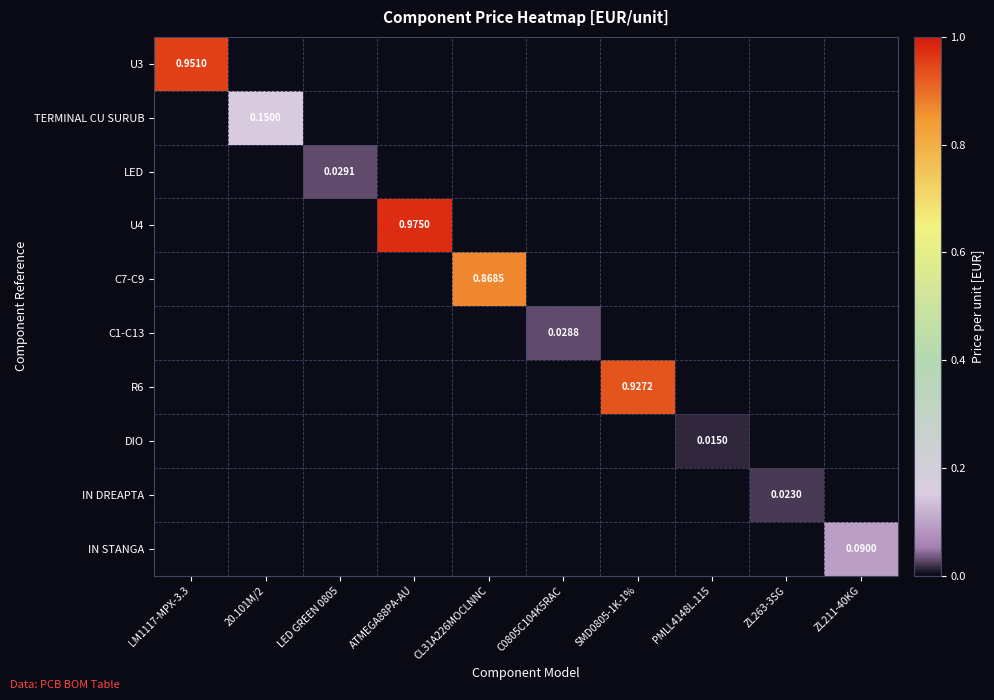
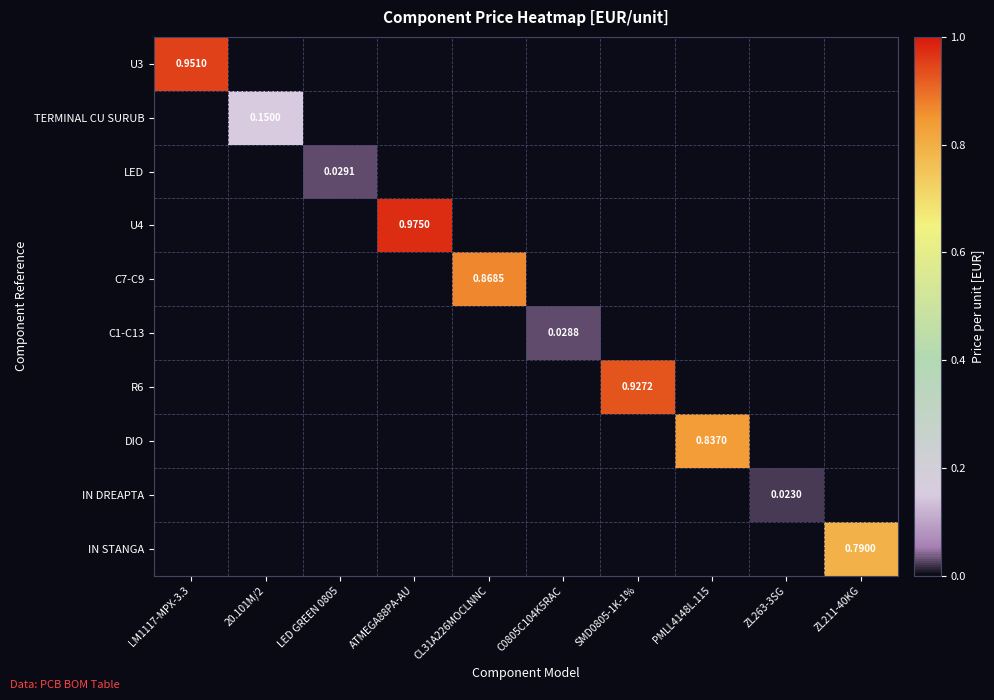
  {
    "U3": {
      "LM1117-MPX-3.3": 0.9510
    },
    "TERMINAL CU SURUB": {
      "20.101M/2": 0.1500
    },
    "LED": {
      "LED GREEN 0805": 0.0291
    },
    "U4": {
      "ATMEGA88PA-AU": 0.9750
    },
    "C7-C9": {
      "CL31A226MOCLNNC": 0.8685
    },
    "C1-C13": {
      "C0805C104K5RAC": 0.0288
    },
    "R6": {
      "SMD0805-1K-1%": 0.9272
    },
    "DIO": {
-     "PMLL4148L.115": 0.0150
+     "PMLL4148L.115": 0.8370
    },
    "IN DREAPTA": {
      "ZL263-3SG": 0.0230
    },
    "IN STANGA": {
-     "ZL211-40KG": 0.0900
+     "ZL211-40KG": 0.7900
    }
  }
